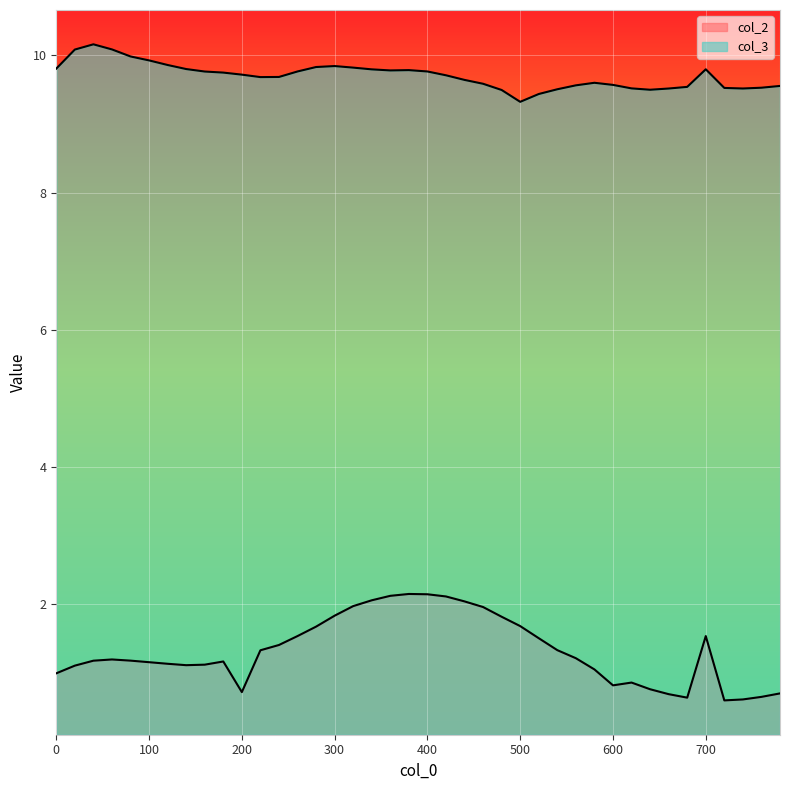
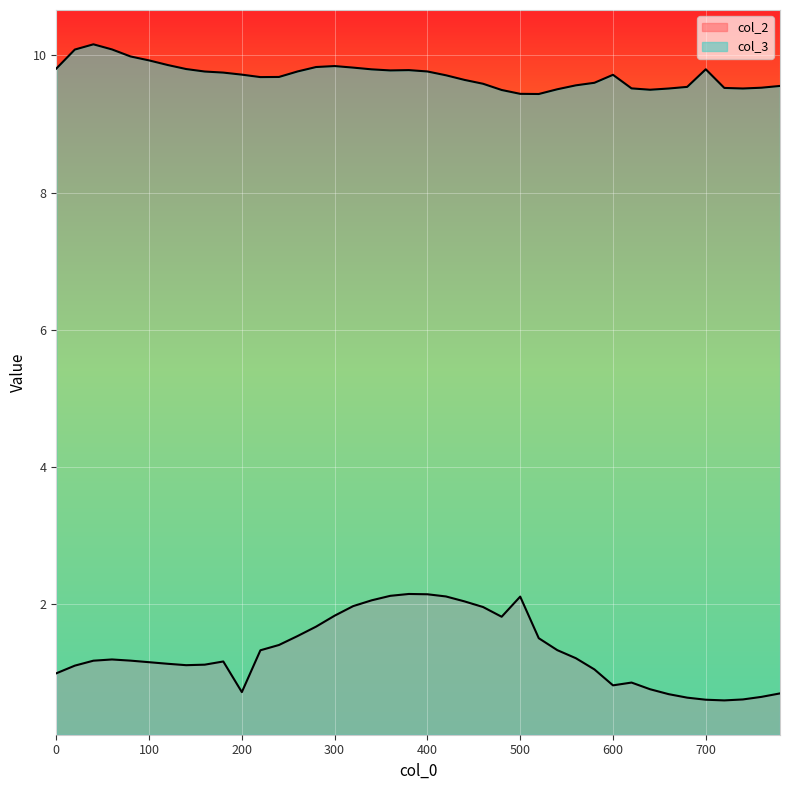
  {
    "col_2": {
      "0": 1.0,
      "100": 1.2,
      "200": 0.7,
      "300": 1.8,
      "400": 2.1,
-     "500": 1.7,
+     "500": 2.1,
      "600": 0.8,
-     "700": 1.5
+     "700": 0.6
    },
    "col_3": {
      "0": 9.8,
      "100": 9.9,
      "200": 9.7,
      "300": 9.8,
      "400": 9.8,
-     "500": 9.3,
-     "600": 9.6,
+     "500": 9.4,
+     "600": 9.7,
      "700": 9.8
    }
  }
